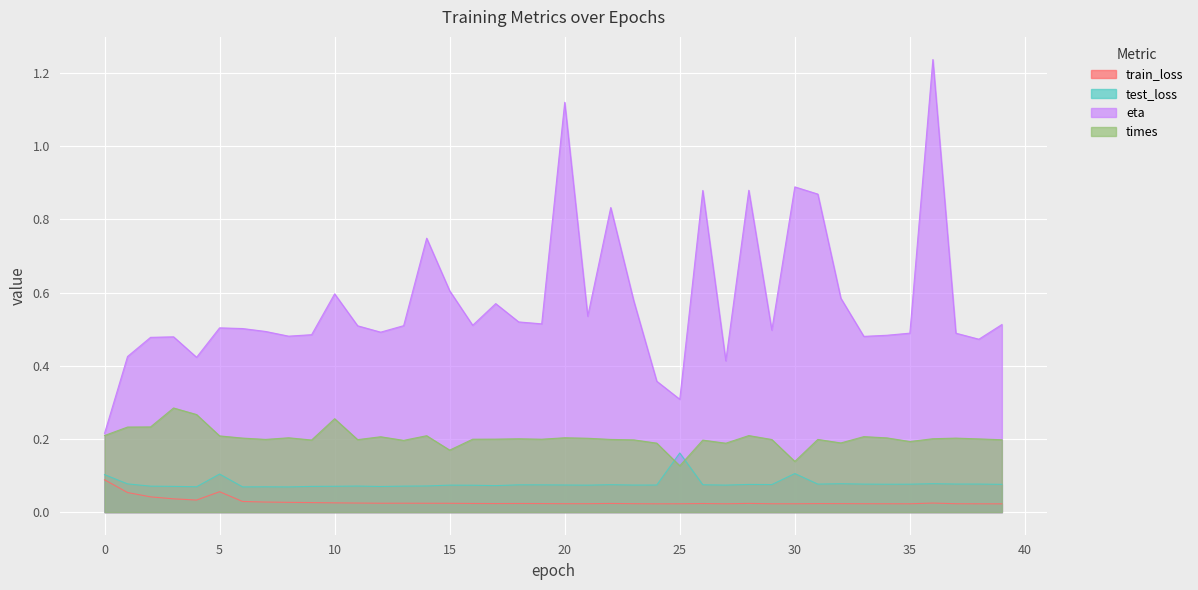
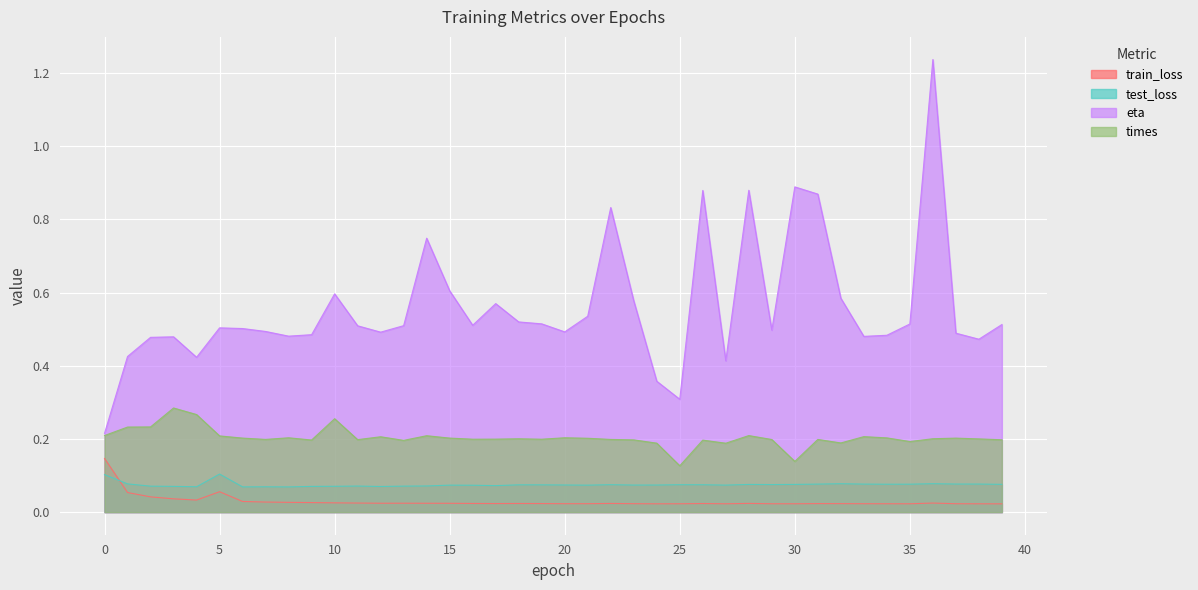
  {
    "train_loss": {
-     "0": 0.09,
+     "0": 0.15,
      "5": 0.06,
      "10": 0.03,
      "15": 0.02,
      "20": 0.02,
      "25": 0.02,
      "30": 0.02,
      "35": 0.02
    },
    "test_loss": {
      "0": 0.10,
      "5": 0.10,
      "10": 0.07,
      "15": 0.07,
      "20": 0.07,
-     "25": 0.16,
-     "30": 0.11,
+     "25": 0.07,
+     "30": 0.08,
      "35": 0.08
    },
    "eta": {
      "5": 0.50,
      "10": 0.60,
      "15": 0.60,
-     "20": 1.12,
+     "20": 0.49,
      "25": 0.31,
      "30": 0.89,
-     "35": 0.49
+     "35": 0.51
    },
    "times": {
      "5": 0.21,
      "10": 0.26,
-     "15": 0.17,
+     "15": 0.20,
      "20": 0.20,
      "25": 0.13,
      "30": 0.14,
      "35": 0.19
    }
  }
